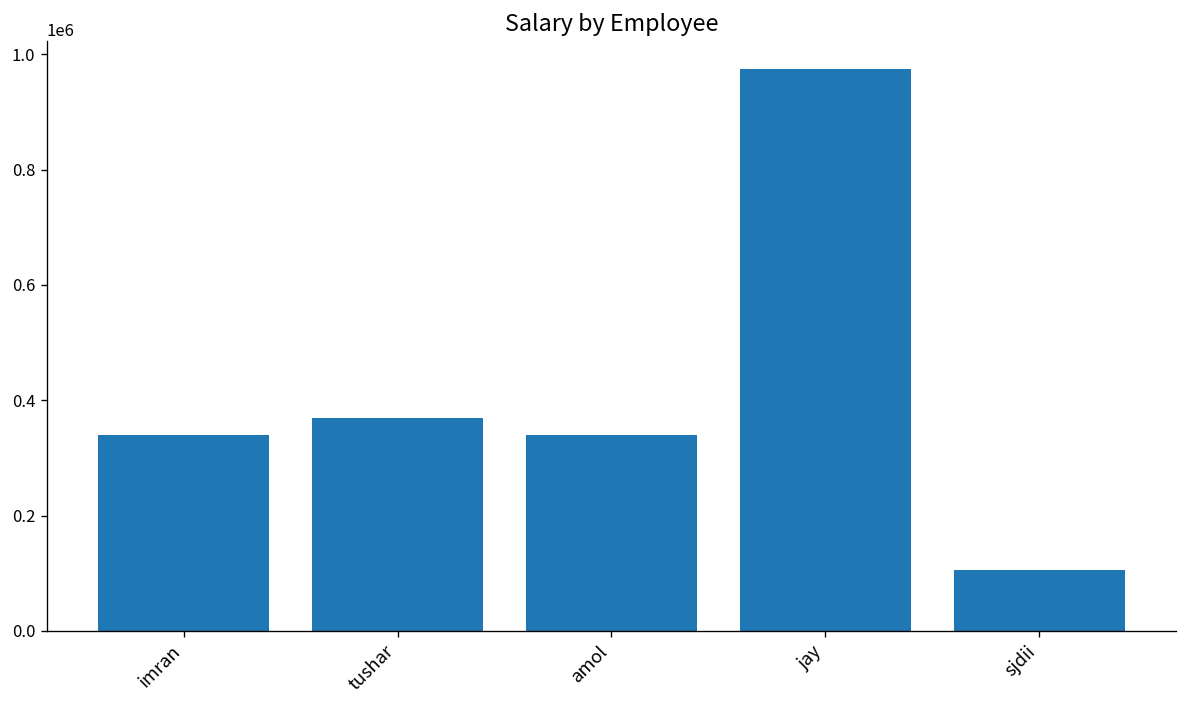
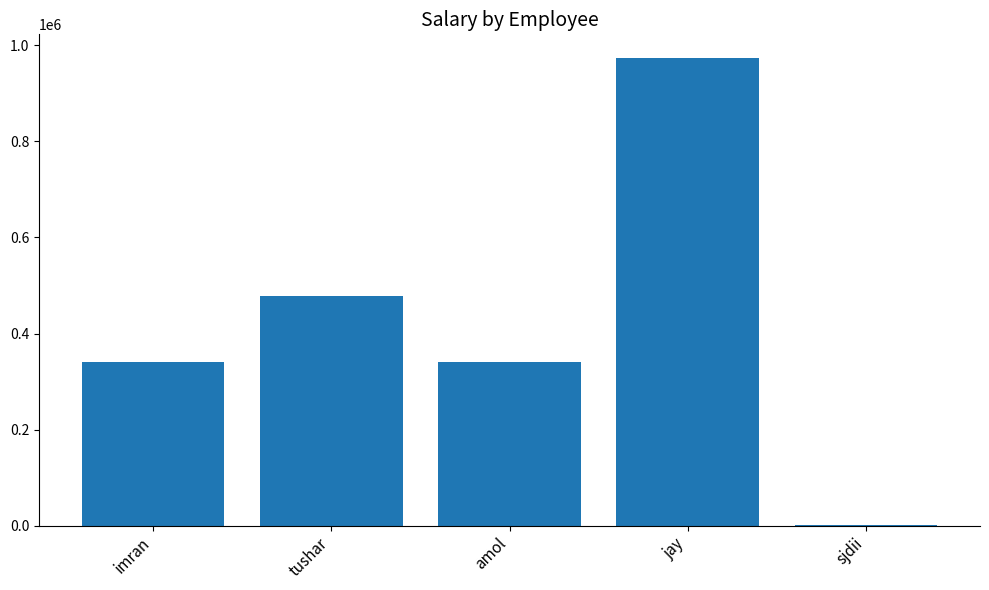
  {
    "imran": 340000,
-   "tushar": 370000,
+   "tushar": 480000,
    "amol": 340000,
    "jay": 970000,
-   "sjdii": 110000
+   "sjdii": 0
  }
